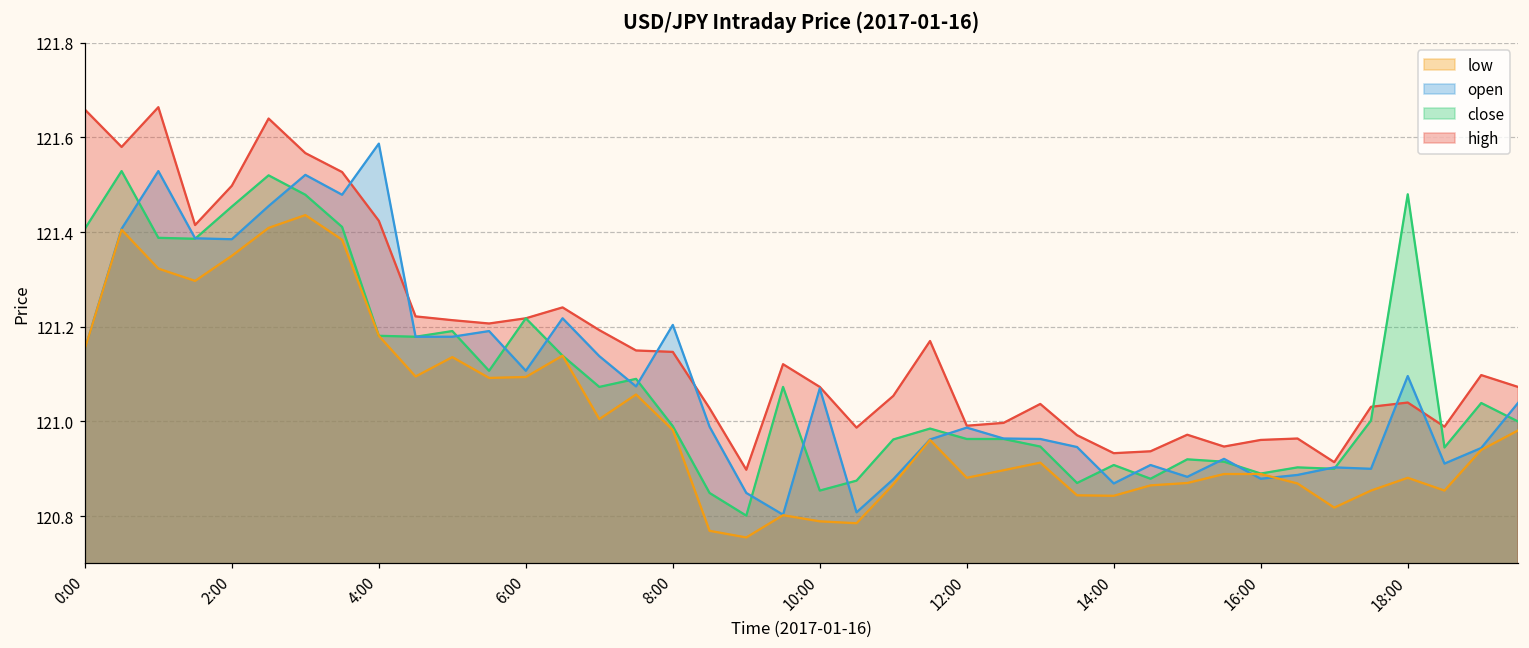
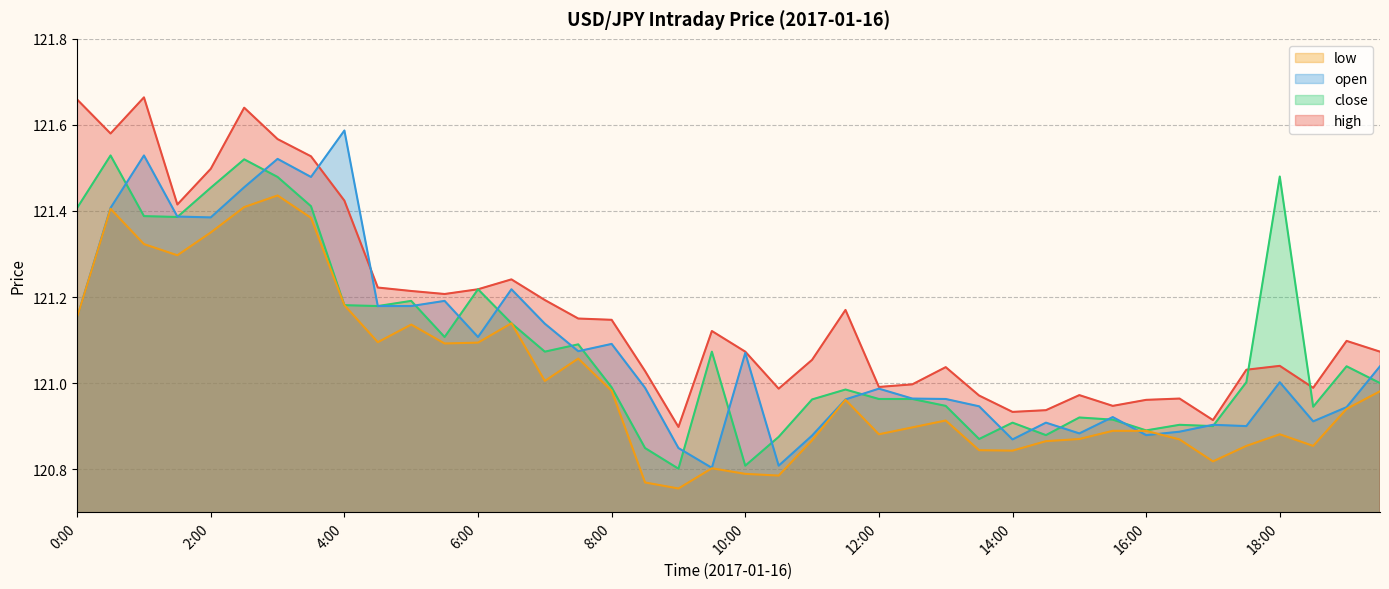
  {
    "open": {
      "2:00": 121.39,
      "4:00": 121.59,
      "6:00": 121.11,
-     "8:00": 121.20,
+     "8:00": 121.09,
      "14:00": 120.87,
      "16:00": 120.88,
-     "18:00": 121.10
+     "18:00": 121.00
    },
    "close": {
      "0:00": 121.41,
      "2:00": 121.45,
      "8:00": 120.99,
-     "10:00": 120.85,
+     "10:00": 120.81,
      "12:00": 120.96,
      "14:00": 120.91,
      "18:00": 121.48
    }
  }
